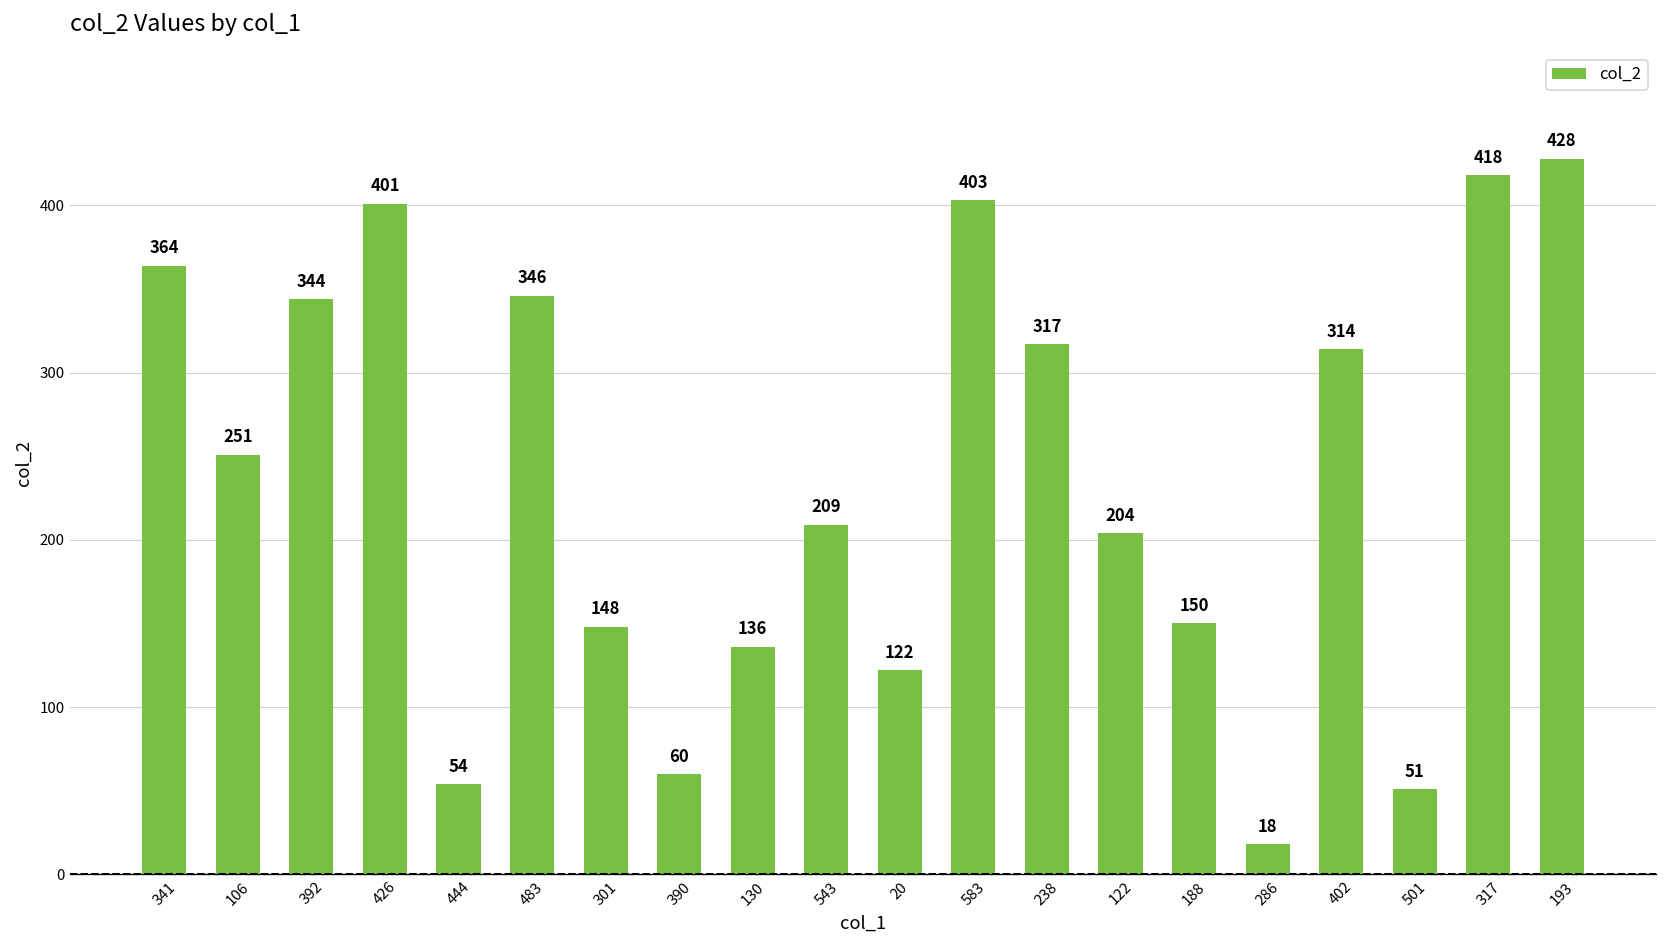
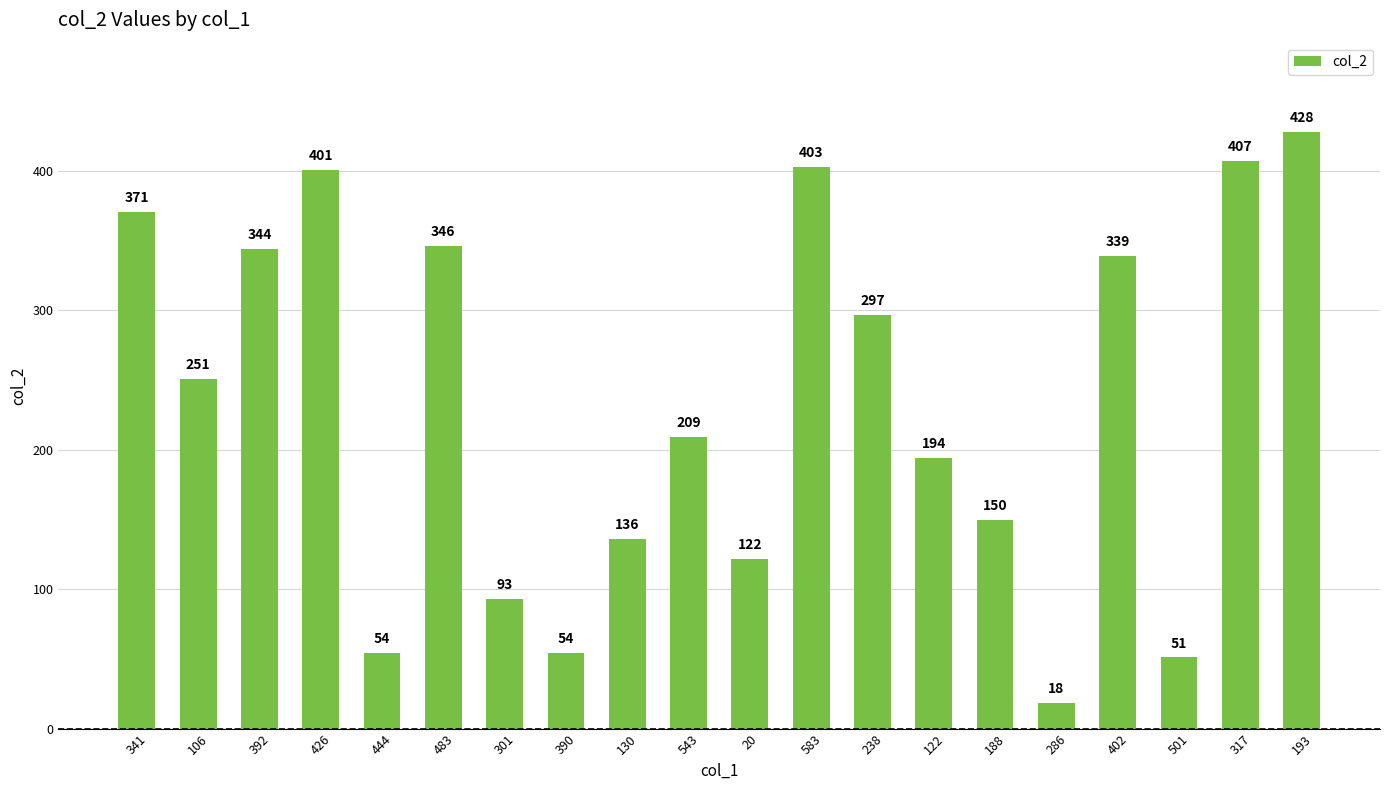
  {
-   "341": 364,
+   "341": 371,
    "106": 251,
    "392": 344,
    "426": 401,
    "444": 54,
    "483": 346,
-   "301": 148,
-   "390": 60,
+   "301": 93,
+   "390": 54,
    "130": 136,
    "543": 209,
    "20": 122,
    "583": 403,
-   "238": 317,
-   "122": 204,
+   "238": 297,
+   "122": 194,
    "188": 150,
    "286": 18,
-   "402": 314,
+   "402": 339,
    "501": 51,
-   "317": 418,
+   "317": 407,
    "193": 428
  }
